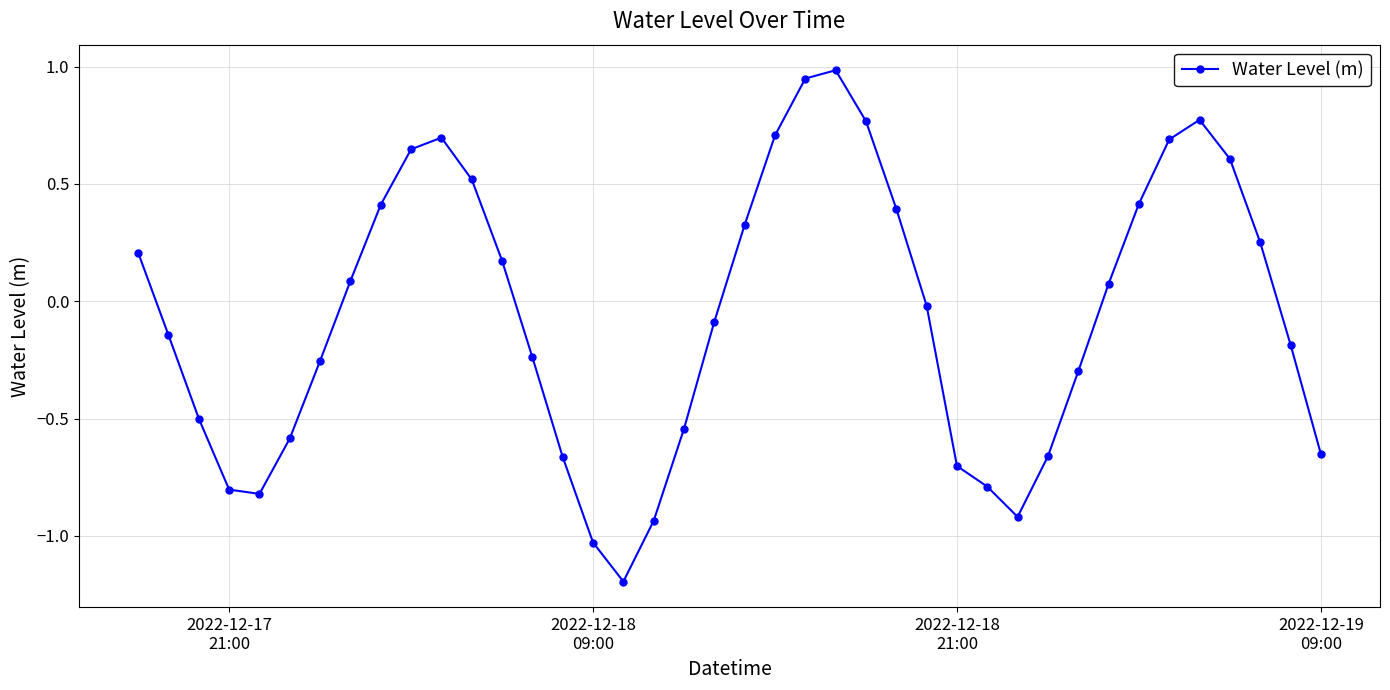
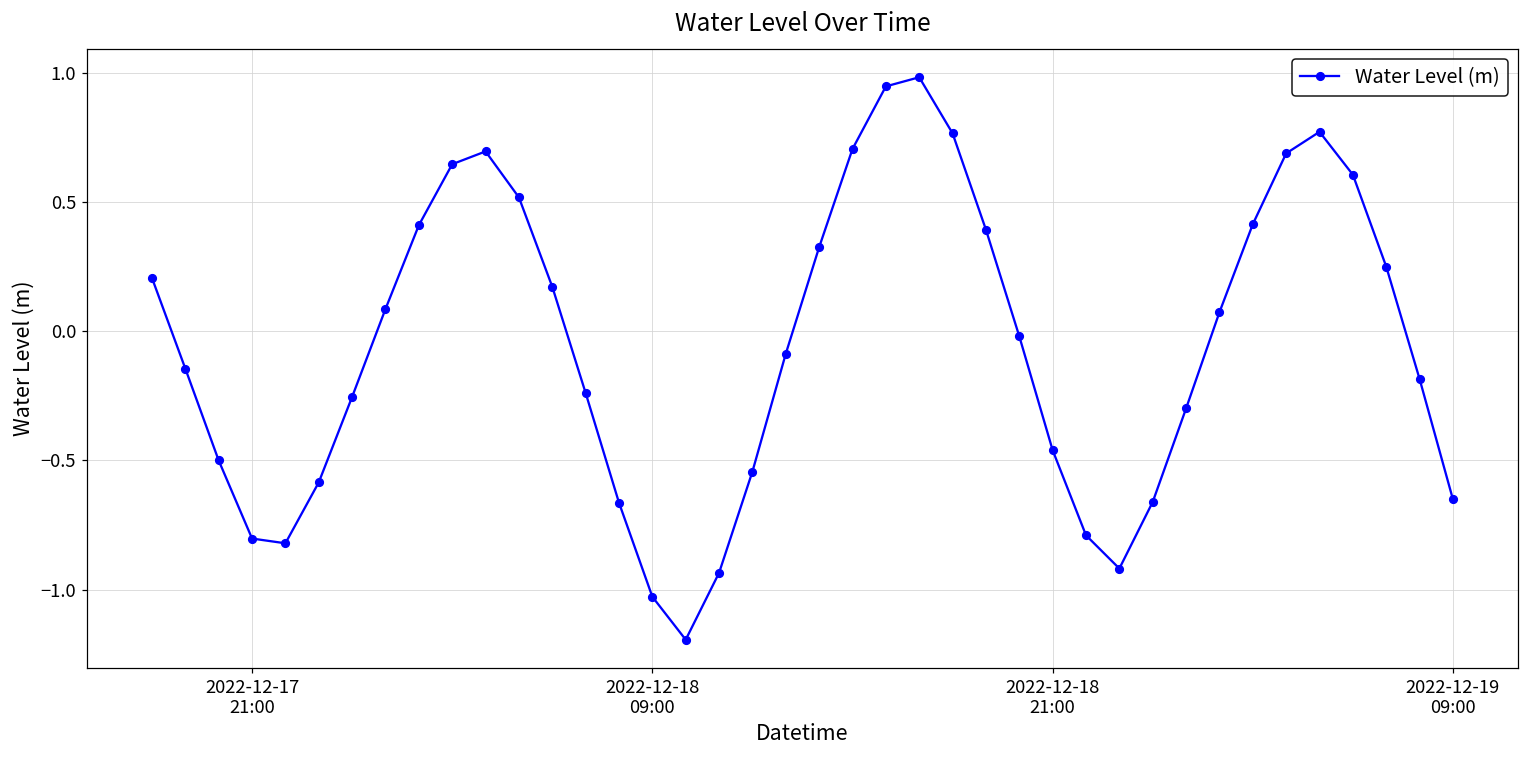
  {
    "2022-12-17 21:00": -0.80,
    "2022-12-18 09:00": -1.03,
-   "2022-12-18 21:00": -0.70,
+   "2022-12-18 21:00": -0.46,
    "2022-12-19 09:00": -0.65
  }
